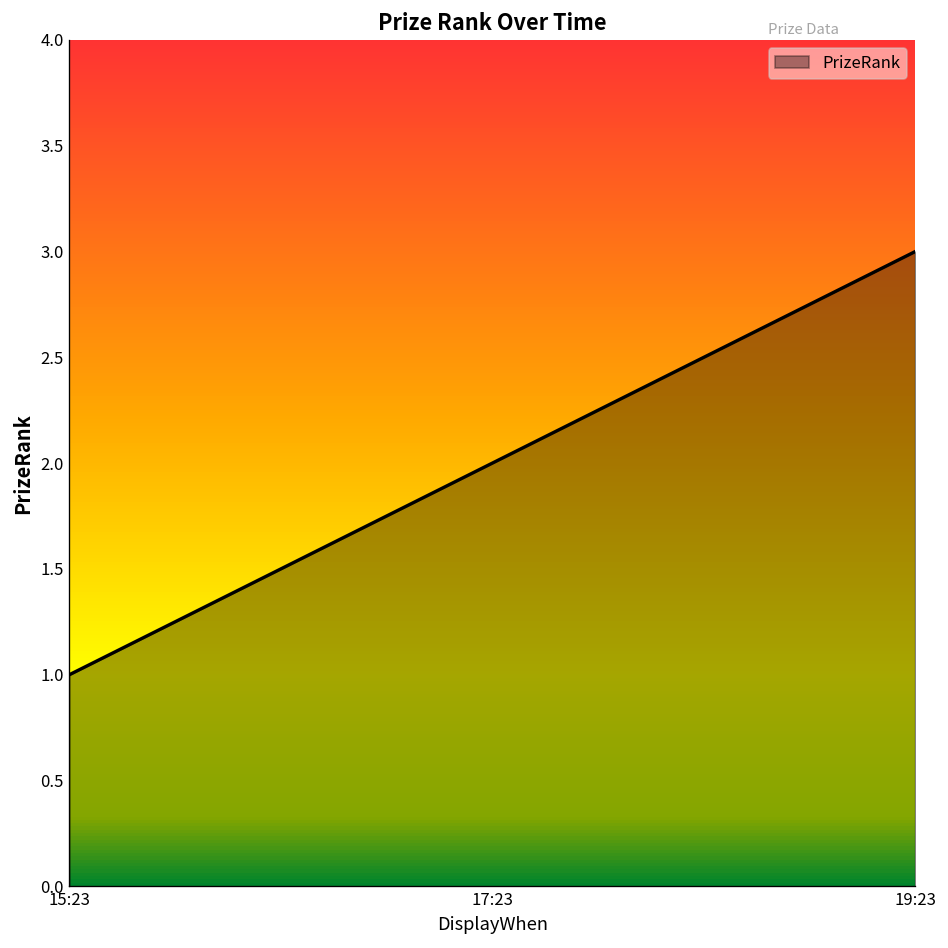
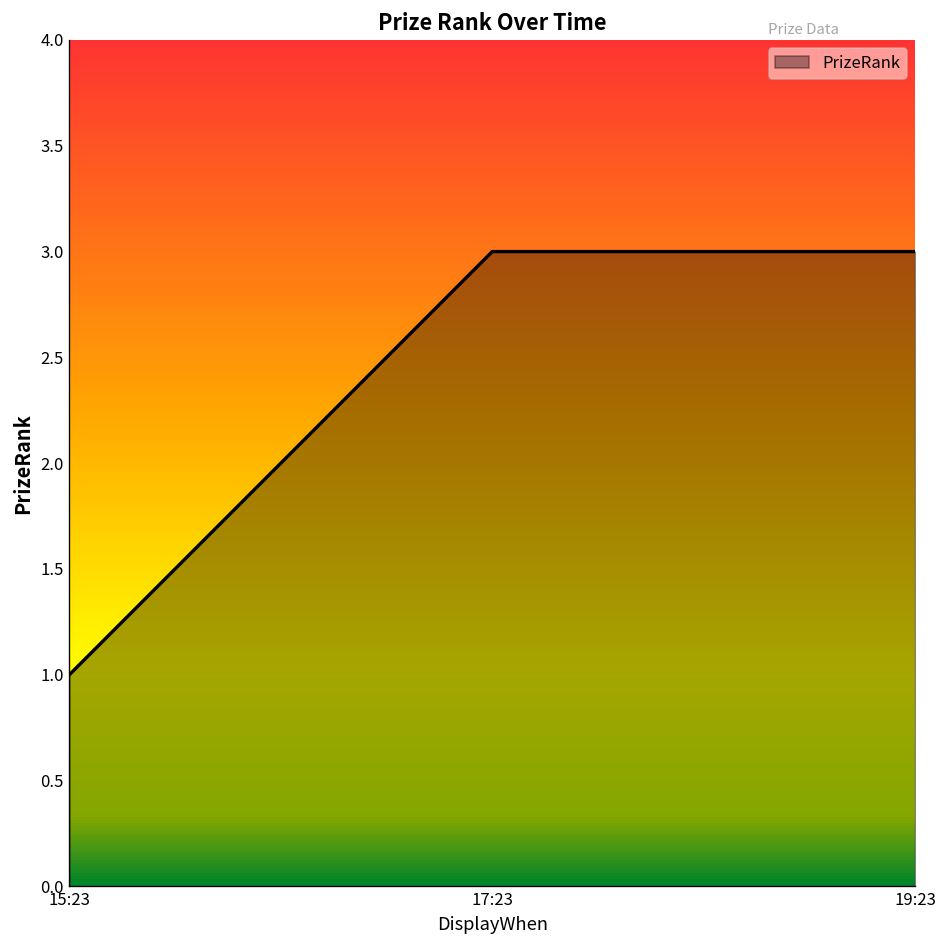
  {
    "15:23": 1,
-   "17:23": 2,
+   "17:23": 3,
    "19:23": 3
  }
